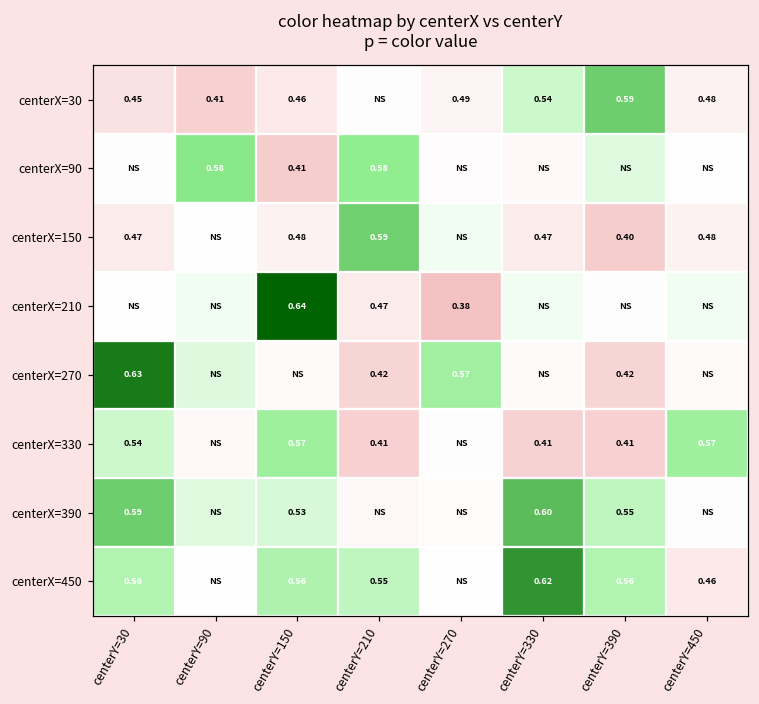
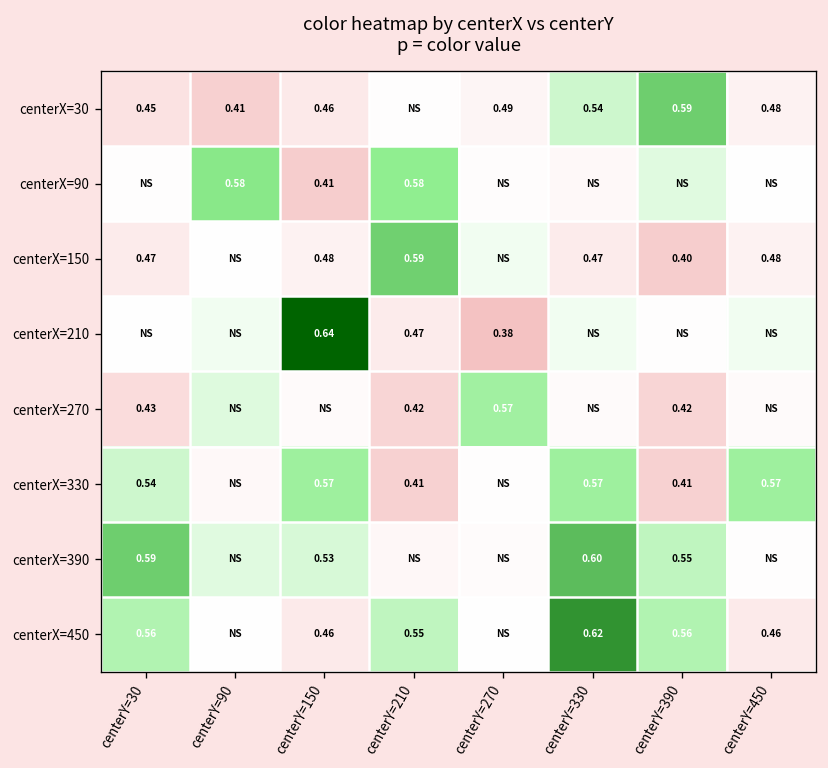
  {
    "centerX=30": {
      "centerY=30": 0.45,
      "centerY=90": 0.41,
      "centerY=150": 0.46,
      "centerY=270": 0.49,
      "centerY=330": 0.54,
      "centerY=390": 0.59,
      "centerY=450": 0.48
    },
    "centerX=90": {
      "centerY=90": 0.58,
      "centerY=150": 0.41,
      "centerY=210": 0.58
    },
    "centerX=150": {
      "centerY=30": 0.47,
      "centerY=150": 0.48,
      "centerY=210": 0.59,
      "centerY=330": 0.47,
      "centerY=390": 0.40,
      "centerY=450": 0.48
    },
    "centerX=210": {
      "centerY=150": 0.64,
      "centerY=210": 0.47,
      "centerY=270": 0.38
    },
    "centerX=270": {
-     "centerY=30": 0.63,
+     "centerY=30": 0.43,
      "centerY=210": 0.42,
      "centerY=270": 0.57,
      "centerY=390": 0.42
    },
    "centerX=330": {
      "centerY=30": 0.54,
      "centerY=150": 0.57,
      "centerY=210": 0.41,
-     "centerY=330": 0.41,
+     "centerY=330": 0.57,
      "centerY=390": 0.41,
      "centerY=450": 0.57
    },
    "centerX=390": {
      "centerY=30": 0.59,
      "centerY=150": 0.53,
      "centerY=330": 0.60,
      "centerY=390": 0.55
    },
    "centerX=450": {
      "centerY=30": 0.56,
-     "centerY=150": 0.56,
+     "centerY=150": 0.46,
      "centerY=210": 0.55,
      "centerY=330": 0.62,
      "centerY=390": 0.56,
      "centerY=450": 0.46
    }
  }
